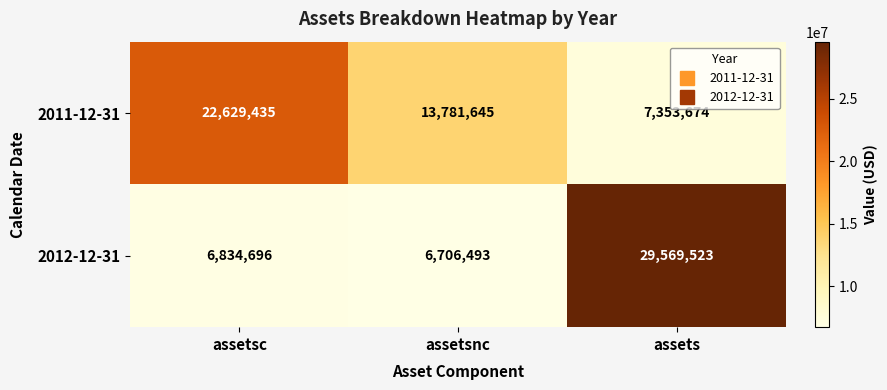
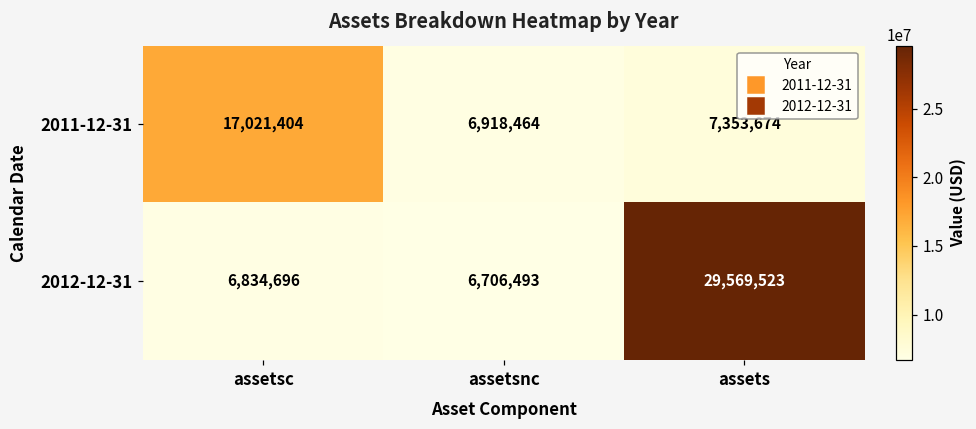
  {
    "2011-12-31": {
-     "assetsc": "22,629,435",
-     "assetsnc": "13,781,645"
+     "assetsc": "17,021,404",
+     "assetsnc": "6,918,464"
    },
    "2012-12-31": {
      "assetsc": "6,834,696",
      "assetsnc": "6,706,493",
      "assets": "29,569,523"
    }
  }
